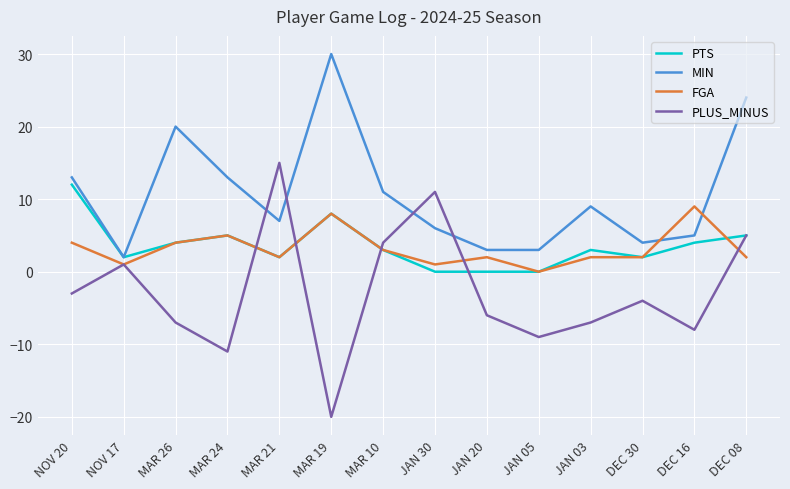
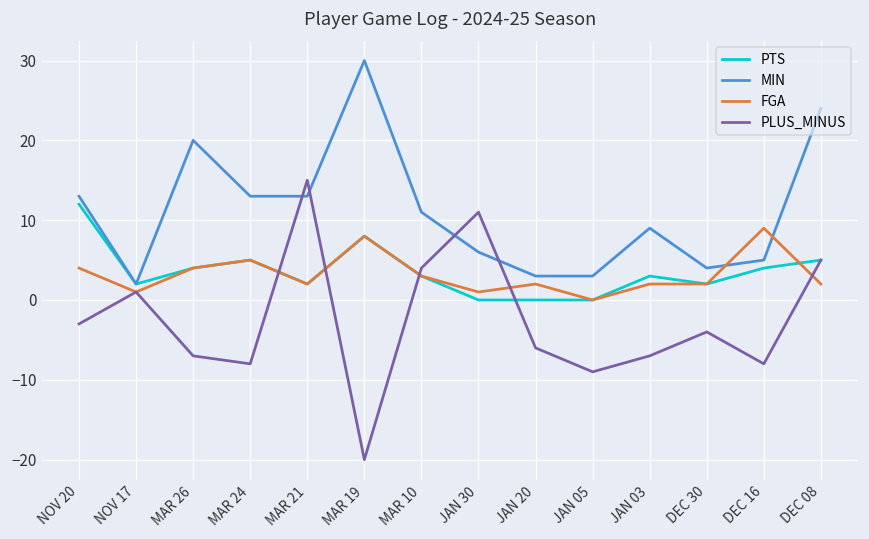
  {
    "PTS": {
      "NOV 20": 12,
      "JAN 30": 0,
      "JAN 20": 0,
      "JAN 03": 3,
      "DEC 16": 4
    },
    "MIN": {
      "NOV 20": 13,
      "MAR 26": 20,
      "MAR 24": 13,
-     "MAR 21": 7,
+     "MAR 21": 13,
      "MAR 19": 30,
      "MAR 10": 11,
      "JAN 30": 6,
      "JAN 20": 3,
      "JAN 05": 3,
      "JAN 03": 9,
      "DEC 30": 4,
      "DEC 16": 5
    },
    "FGA": {
      "NOV 20": 4,
      "JAN 30": 1,
      "JAN 20": 2,
      "JAN 03": 2,
      "DEC 16": 9,
      "DEC 08": 2
    },
    "PLUS_MINUS": {
      "NOV 20": -3,
      "MAR 26": -7,
-     "MAR 24": -11,
+     "MAR 24": -8,
      "MAR 21": 15,
      "MAR 19": -20,
      "MAR 10": 4,
      "JAN 30": 11,
      "JAN 20": -6,
      "JAN 05": -9,
      "JAN 03": -7,
      "DEC 30": -4,
      "DEC 16": -8
    }
  }
